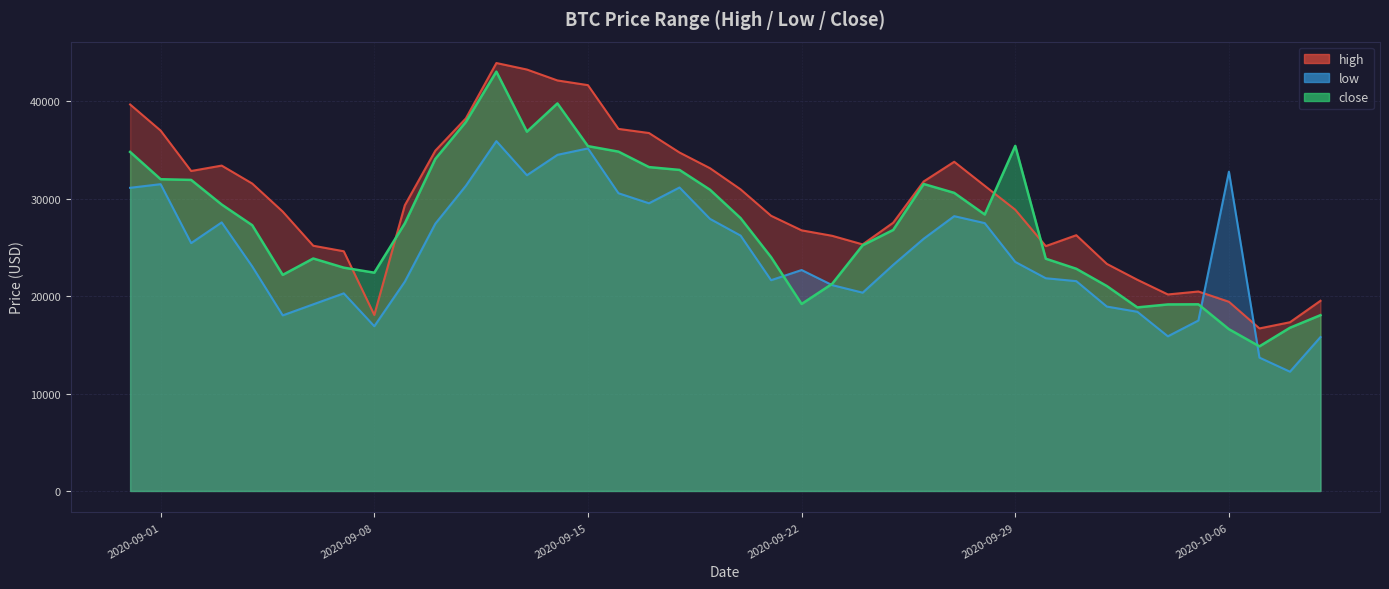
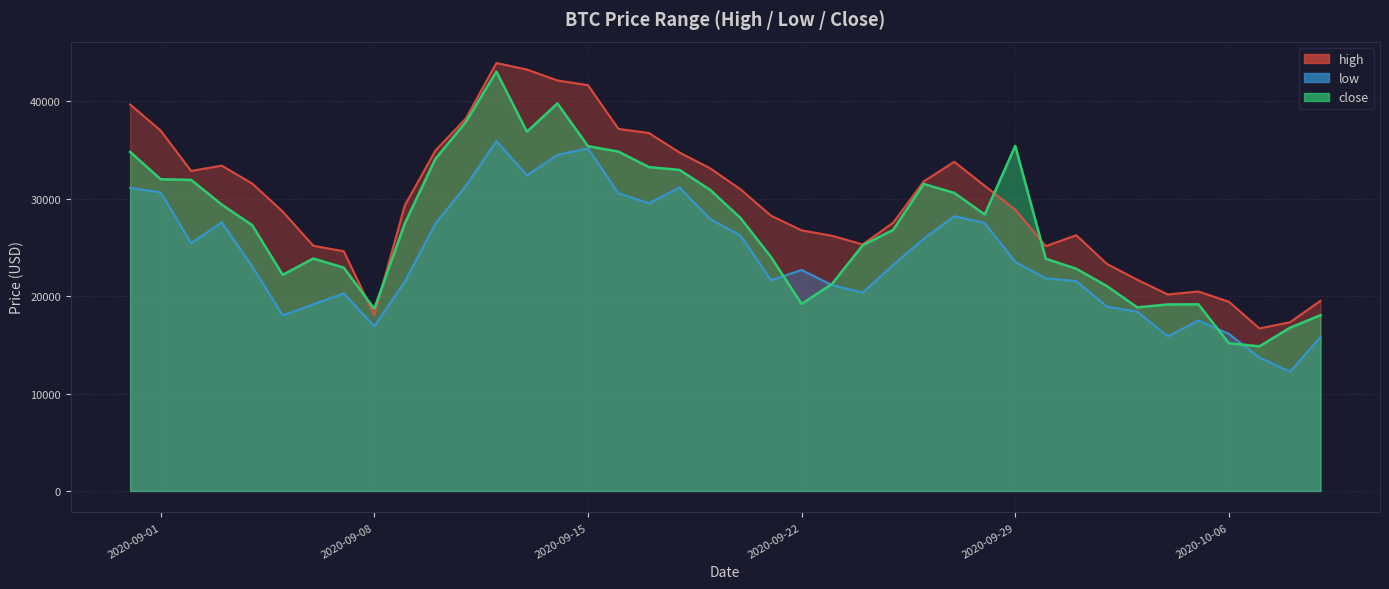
  {
    "high": {
      "2020-09-01": 37000,
      "2020-09-08": 18000,
      "2020-09-15": 42000,
      "2020-09-22": 27000,
      "2020-09-29": 29000,
      "2020-10-06": 19000
    },
    "low": {
-     "2020-09-01": 32000,
+     "2020-09-01": 31000,
      "2020-09-08": 17000,
      "2020-09-22": 23000,
      "2020-09-29": 24000,
-     "2020-10-06": 33000
+     "2020-10-06": 16000
    },
    "close": {
      "2020-09-01": 32000,
-     "2020-09-08": 22000,
+     "2020-09-08": 19000,
      "2020-09-22": 19000,
      "2020-09-29": 35000,
-     "2020-10-06": 17000
+     "2020-10-06": 15000
    }
  }
